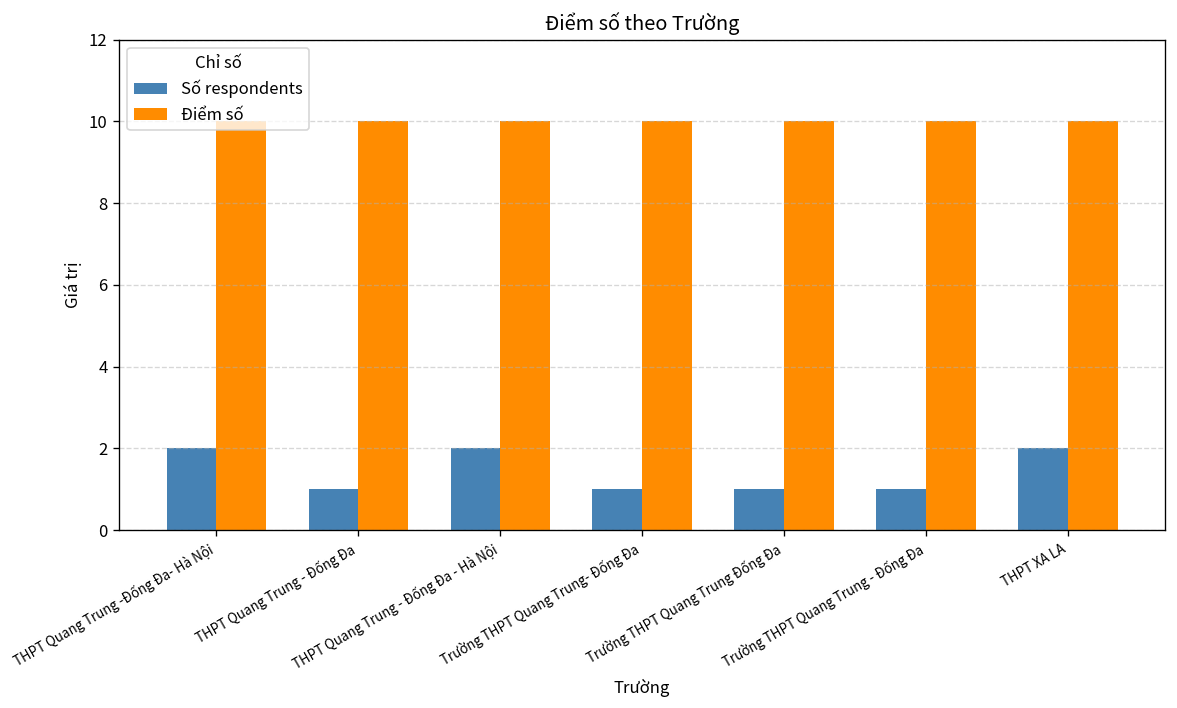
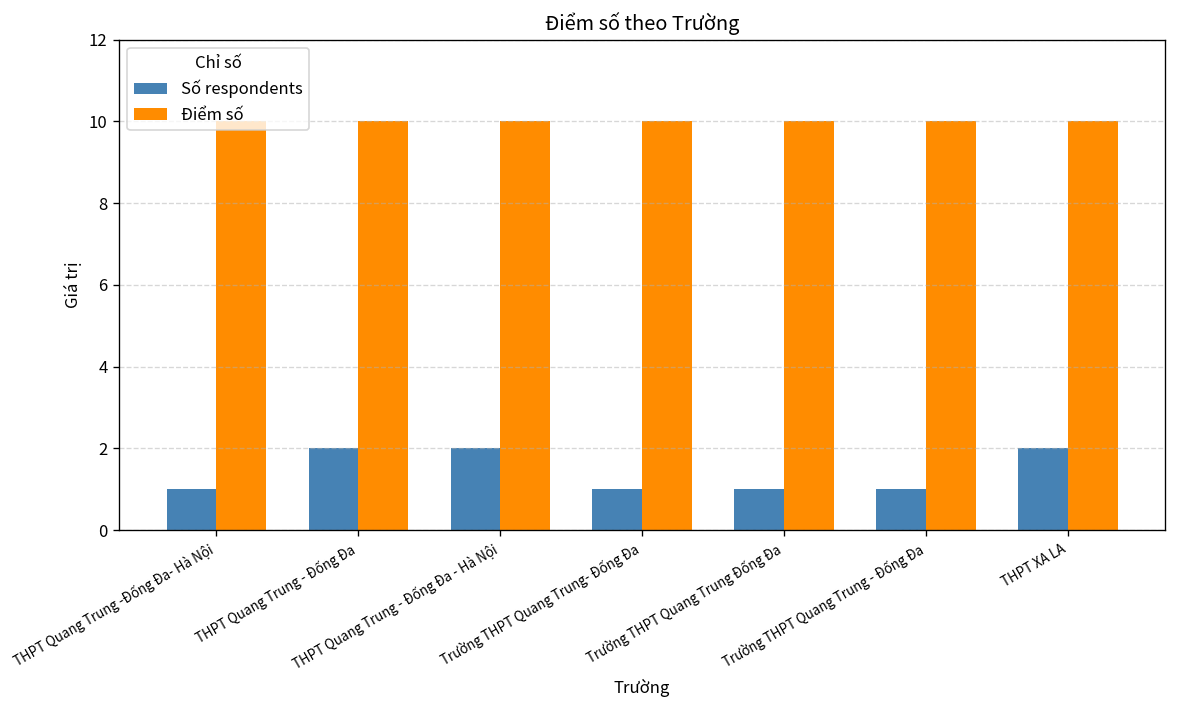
  {
    "Số respondents": {
-     "THPT Quang Trung -Đống Đa- Hà Nội": 2,
-     "THPT Quang Trung - Đống Đa": 1,
+     "THPT Quang Trung -Đống Đa- Hà Nội": 1,
+     "THPT Quang Trung - Đống Đa": 2,
      "THPT Quang Trung - Đống Đa - Hà Nội": 2,
      "Trường THPT Quang Trung- Đống Đa": 1,
      "Trường THPT Quang Trung Đống Đa": 1,
      "Trường THPT Quang Trung - Đống Đa": 1,
      "THPT XA LA": 2
    },
    "Điểm số": {
      "THPT Quang Trung - Đống Đa": 10,
      "THPT Quang Trung - Đống Đa - Hà Nội": 10,
      "Trường THPT Quang Trung- Đống Đa": 10,
      "Trường THPT Quang Trung Đống Đa": 10,
      "Trường THPT Quang Trung - Đống Đa": 10,
      "THPT XA LA": 10
    }
  }
